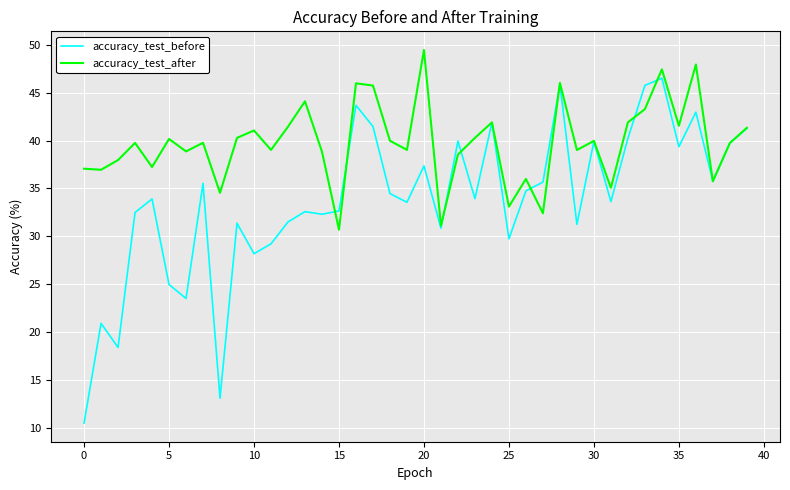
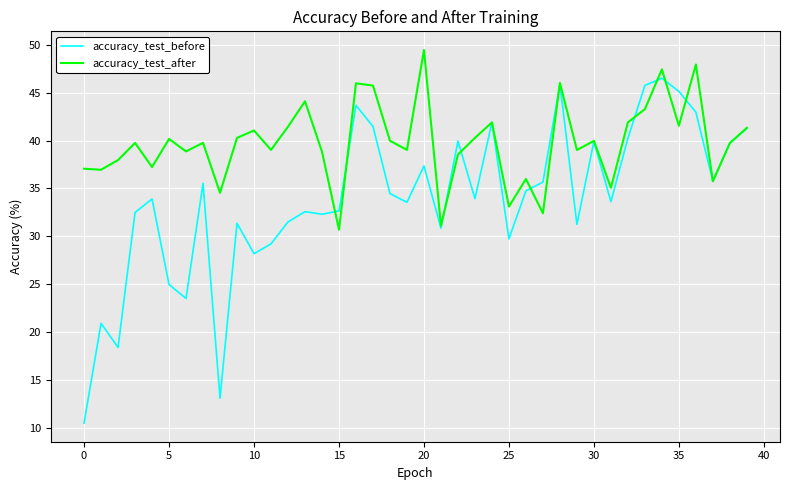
  {
    "accuracy_test_before": {
      "0": 10,
      "5": 25,
      "10": 28,
      "15": 33,
      "20": 37,
      "25": 30,
-     "35": 39
+     "35": 45
    },
    "accuracy_test_after": {
      "0": 37,
      "5": 40,
      "10": 41,
      "15": 31,
      "20": 49,
      "25": 33,
      "35": 42
    }
  }
